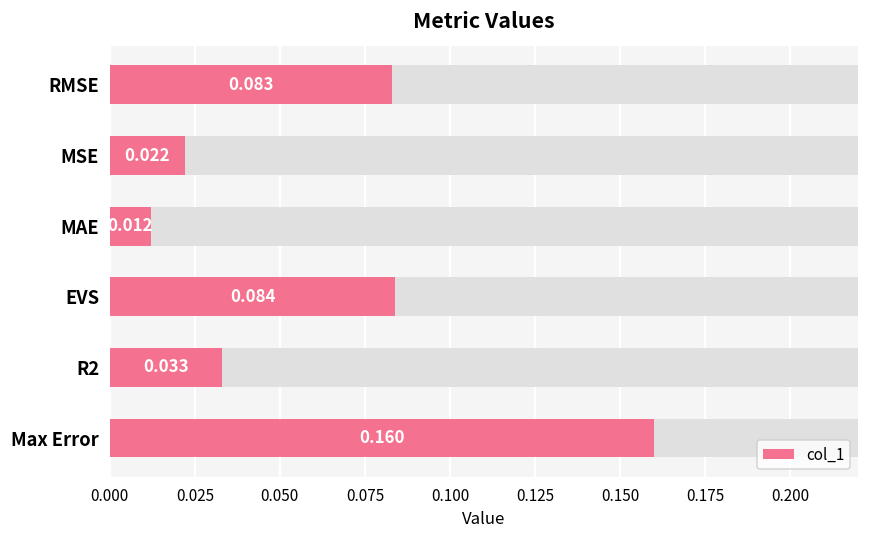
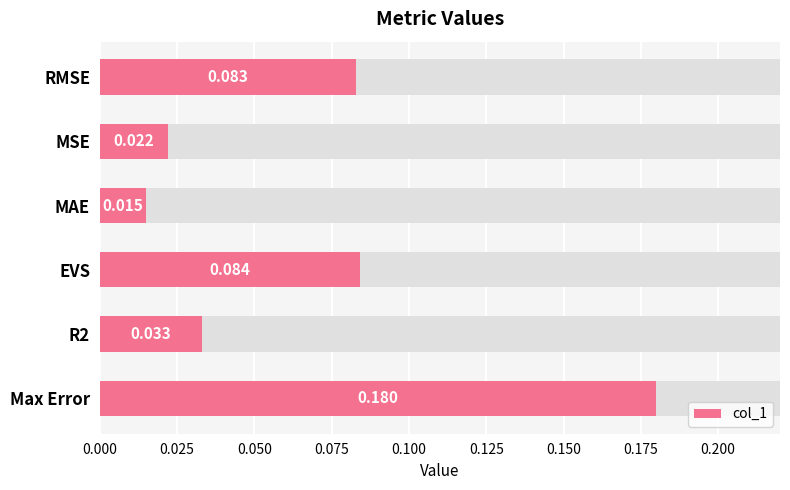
  {
    "col_1": {
-     "MAE": 0.012,
-     "Max Error": 0.160
+     "MAE": 0.015,
+     "Max Error": 0.180
    }
  }
